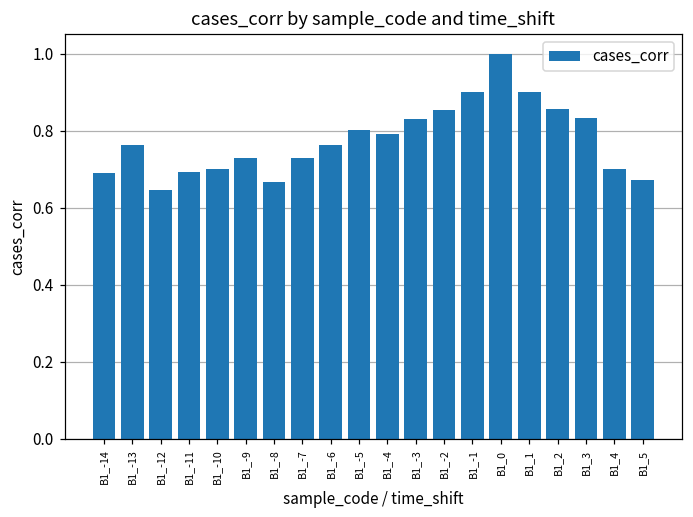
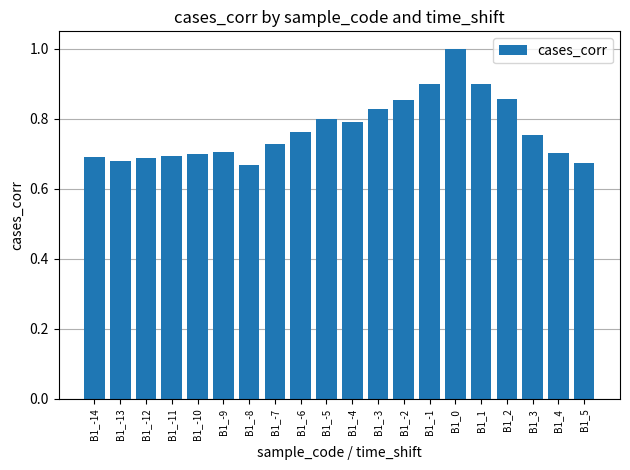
  {
    "B1_-14": 0.69,
-   "B1_-13": 0.76,
-   "B1_-12": 0.65,
+   "B1_-13": 0.68,
+   "B1_-12": 0.69,
    "B1_-11": 0.69,
    "B1_-10": 0.70,
-   "B1_-9": 0.73,
+   "B1_-9": 0.70,
    "B1_-8": 0.67,
    "B1_-7": 0.73,
    "B1_-6": 0.76,
    "B1_-5": 0.80,
    "B1_-4": 0.79,
    "B1_-3": 0.83,
    "B1_-2": 0.85,
    "B1_-1": 0.90,
    "B1_0": 1.00,
    "B1_1": 0.90,
    "B1_2": 0.86,
-   "B1_3": 0.83,
+   "B1_3": 0.75,
    "B1_4": 0.70,
    "B1_5": 0.67
  }
